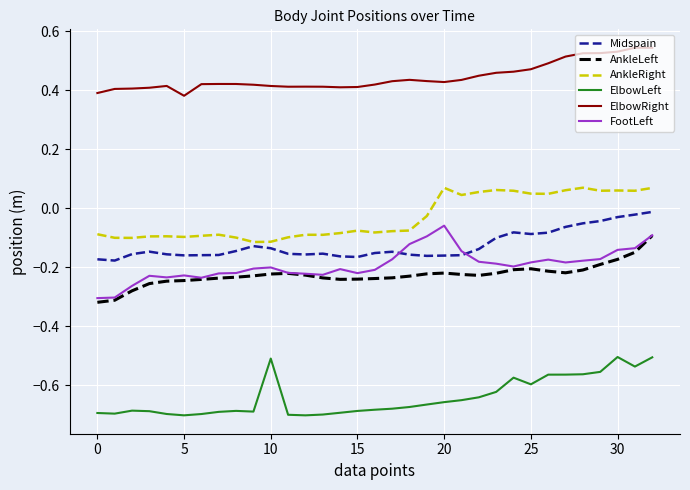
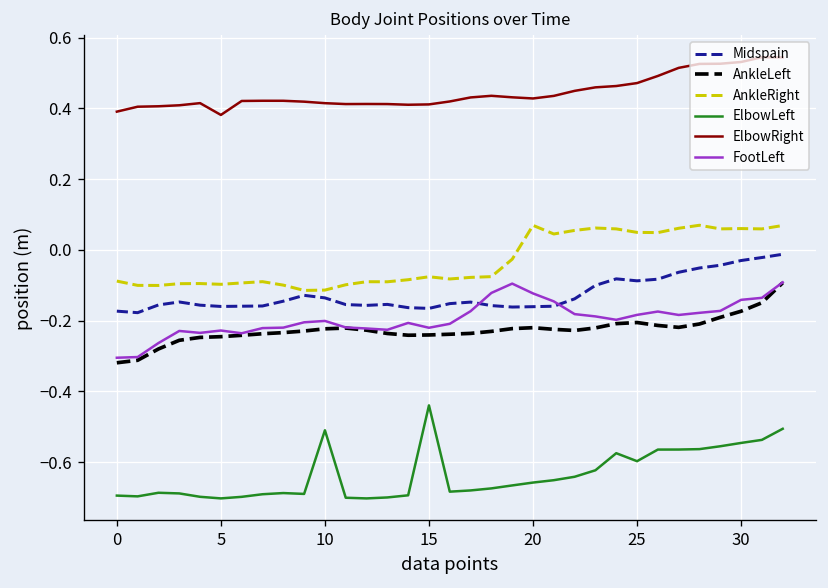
  {
    "Midspain": {
      "0": -0.17,
      "5": -0.16,
      "10": -0.14,
      "15": -0.17,
      "20": -0.16,
      "25": -0.09,
      "30": -0.03
    },
    "AnkleLeft": {
      "0": -0.32,
      "5": -0.25,
      "10": -0.22,
      "15": -0.24,
      "20": -0.22,
      "25": -0.21,
      "30": -0.17
    },
    "AnkleRight": {
      "0": -0.09,
      "5": -0.10,
      "10": -0.11,
      "15": -0.08,
      "20": 0.07,
      "25": 0.05,
      "30": 0.06
    },
    "ElbowLeft": {
      "0": -0.69,
      "5": -0.70,
      "10": -0.51,
-     "15": -0.69,
+     "15": -0.44,
      "20": -0.66,
      "25": -0.60,
-     "30": -0.50
+     "30": -0.55
    },
    "ElbowRight": {
      "0": 0.39,
      "5": 0.38,
      "10": 0.41,
      "15": 0.41,
      "20": 0.43,
      "25": 0.47
    },
    "FootLeft": {
      "0": -0.31,
      "5": -0.23,
      "10": -0.20,
      "15": -0.22,
-     "20": -0.06,
+     "20": -0.12,
      "25": -0.18,
      "30": -0.14
    }
  }
